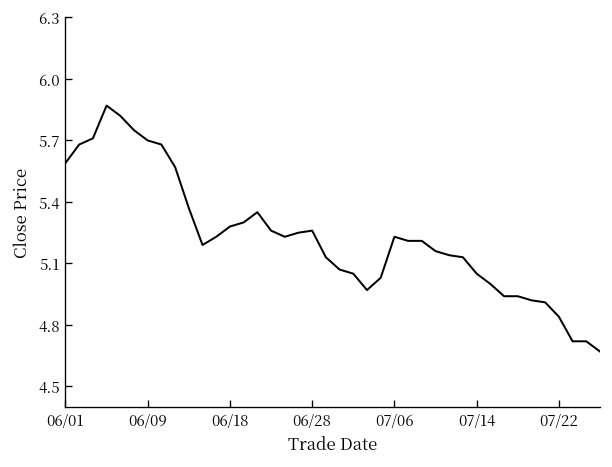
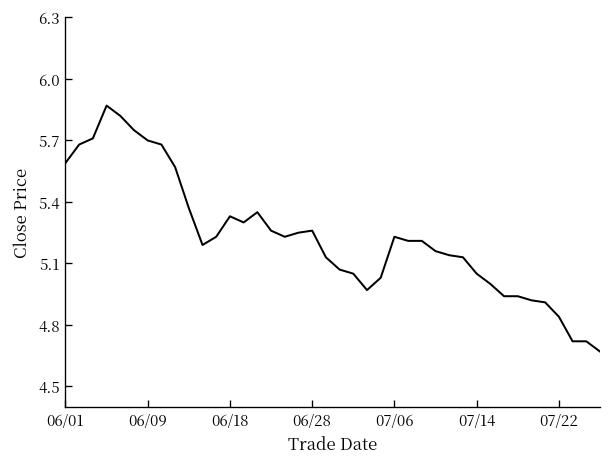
  {
    "06/01": 5.59,
    "06/09": 5.70,
-   "06/18": 5.28,
+   "06/18": 5.33,
    "06/28": 5.26,
    "07/06": 5.23,
    "07/14": 5.05,
    "07/22": 4.84
  }
